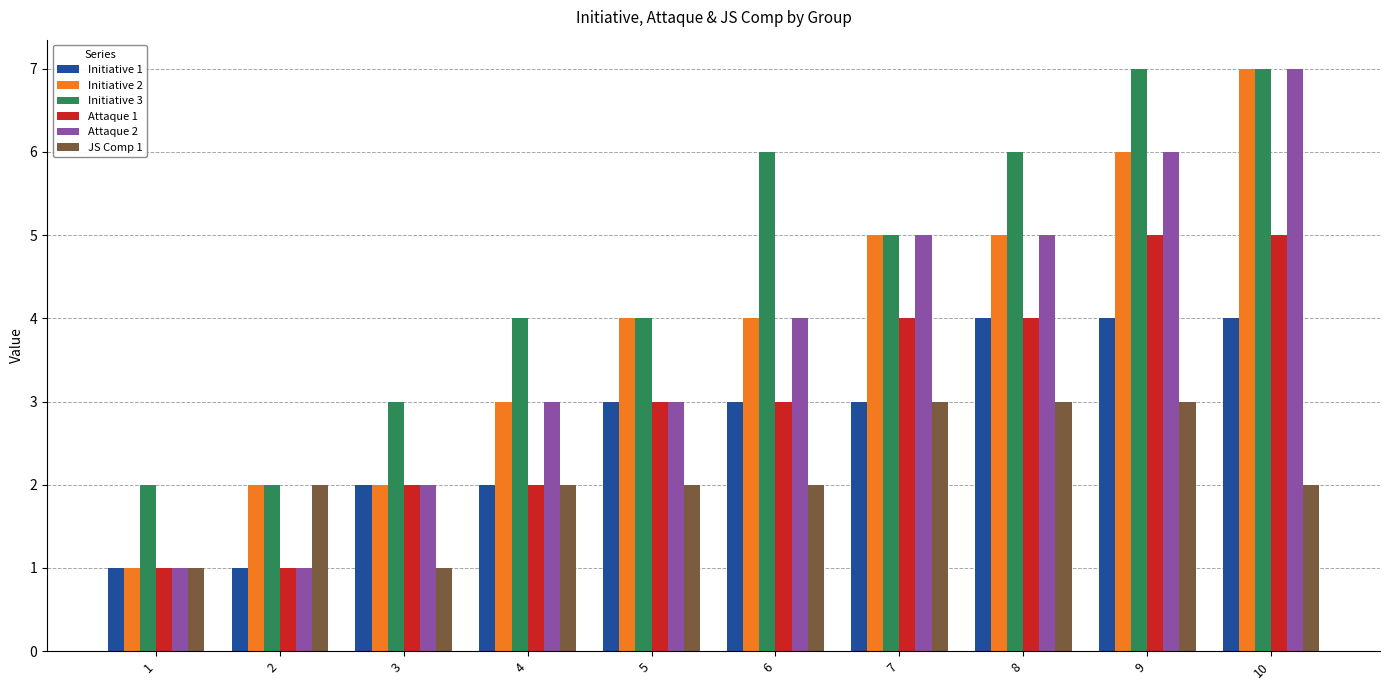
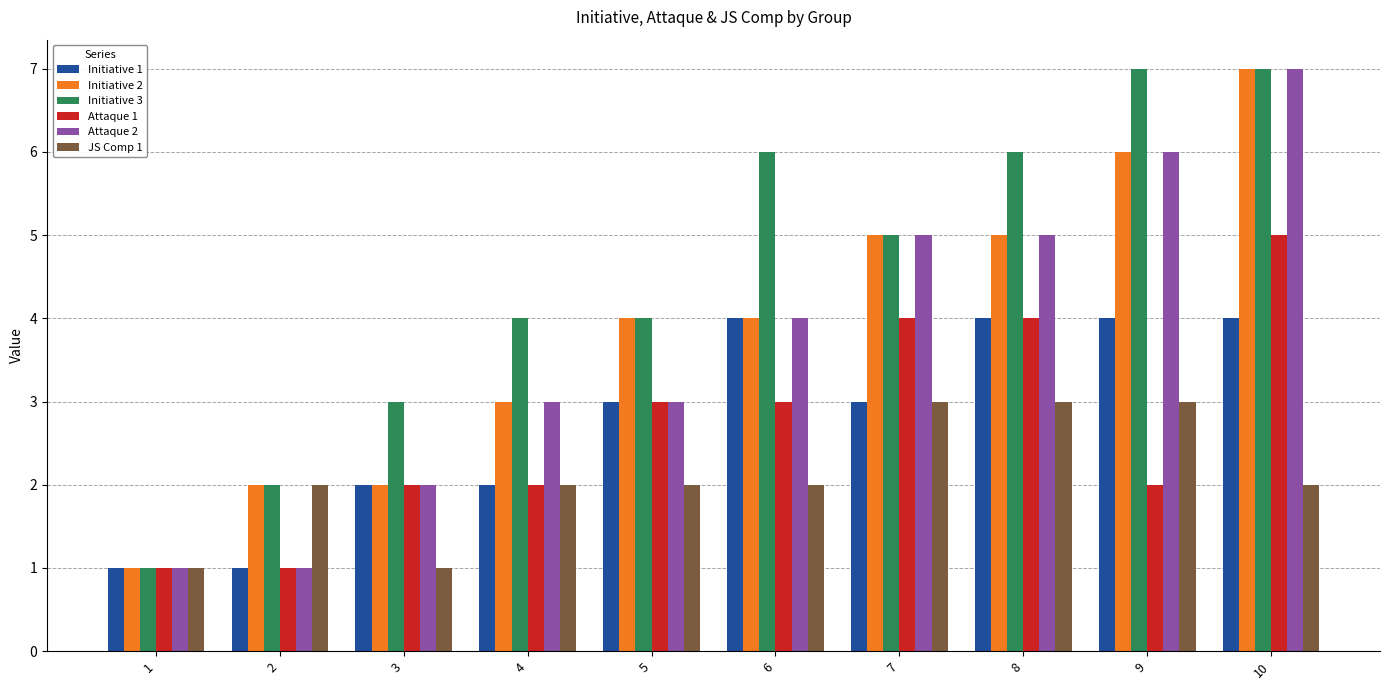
  {
    "Initiative 1": {
      "1": 1,
      "2": 1,
      "3": 2,
      "4": 2,
      "5": 3,
-     "6": 3,
+     "6": 4,
      "7": 3,
      "8": 4,
      "9": 4,
      "10": 4
    },
    "Initiative 2": {
      "1": 1,
      "2": 2,
      "3": 2,
      "4": 3,
      "5": 4,
      "6": 4,
      "7": 5,
      "8": 5,
      "9": 6,
      "10": 7
    },
    "Initiative 3": {
-     "1": 2,
+     "1": 1,
      "2": 2,
      "3": 3,
      "4": 4,
      "5": 4,
      "6": 6,
      "7": 5,
      "8": 6,
      "9": 7,
      "10": 7
    },
    "Attaque 1": {
      "1": 1,
      "2": 1,
      "3": 2,
      "4": 2,
      "5": 3,
      "6": 3,
      "7": 4,
      "8": 4,
-     "9": 5,
+     "9": 2,
      "10": 5
    },
    "Attaque 2": {
      "1": 1,
      "2": 1,
      "3": 2,
      "4": 3,
      "5": 3,
      "6": 4,
      "7": 5,
      "8": 5,
      "9": 6,
      "10": 7
    },
    "JS Comp 1": {
      "1": 1,
      "2": 2,
      "3": 1,
      "4": 2,
      "5": 2,
      "6": 2,
      "7": 3,
      "8": 3,
      "9": 3,
      "10": 2
    }
  }
